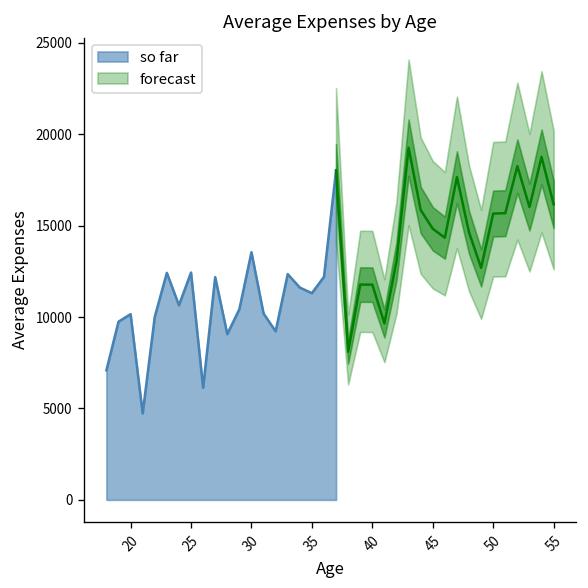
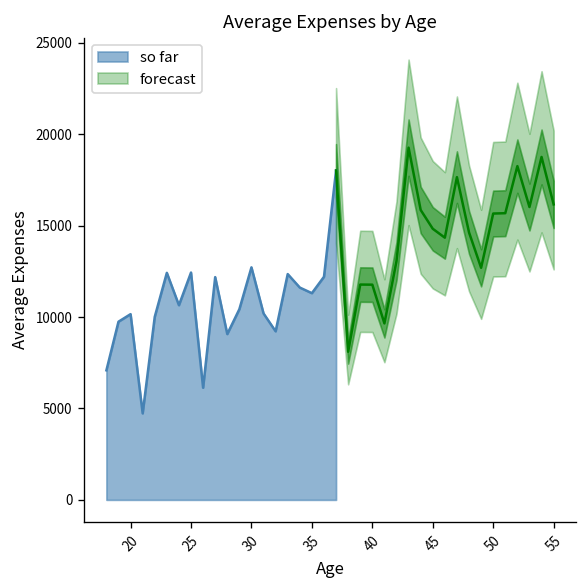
  {
    "so far": {
      "20": 10200,
      "25": 12400,
-     "30": 13500,
+     "30": 12700,
      "35": 11300
    }
  }
